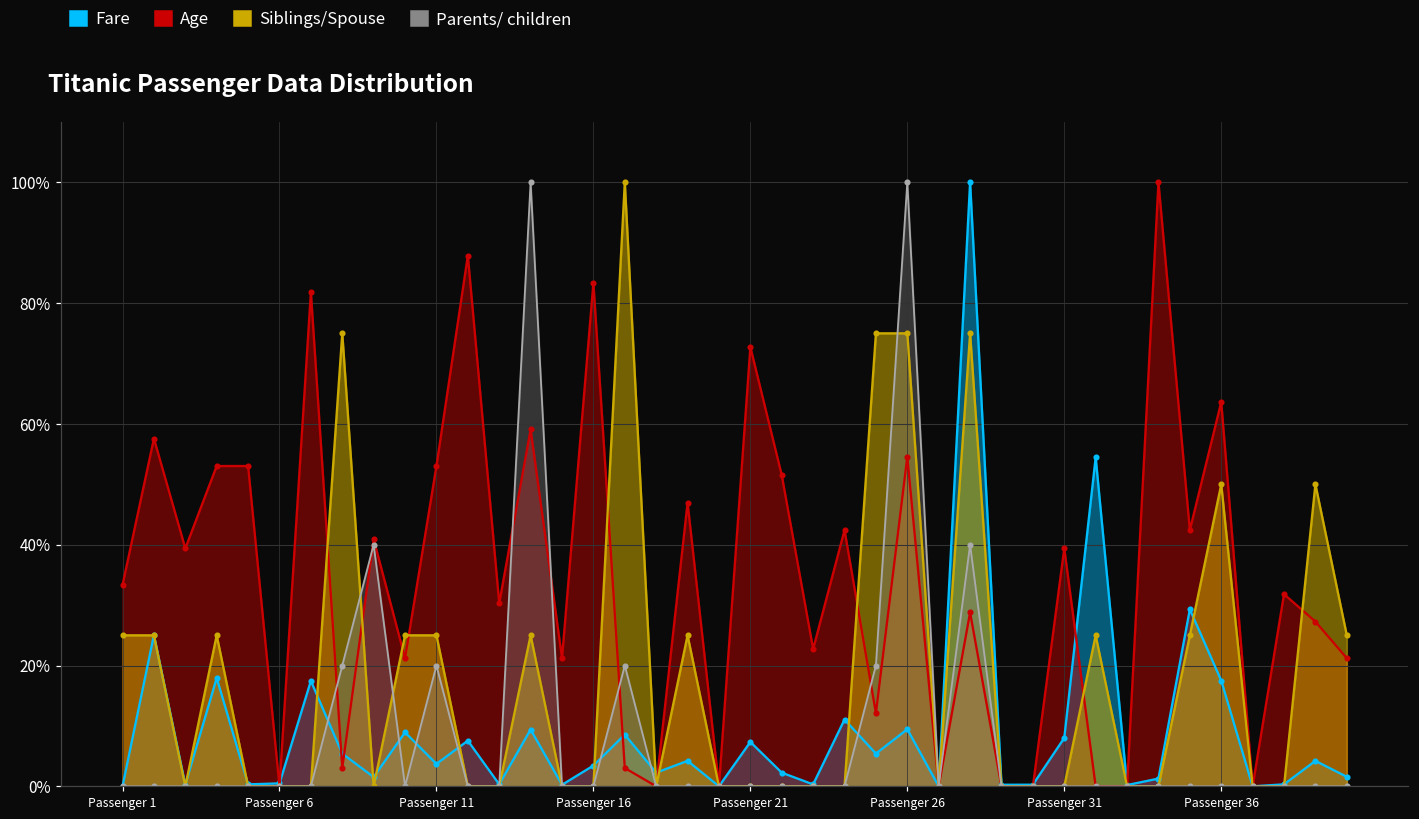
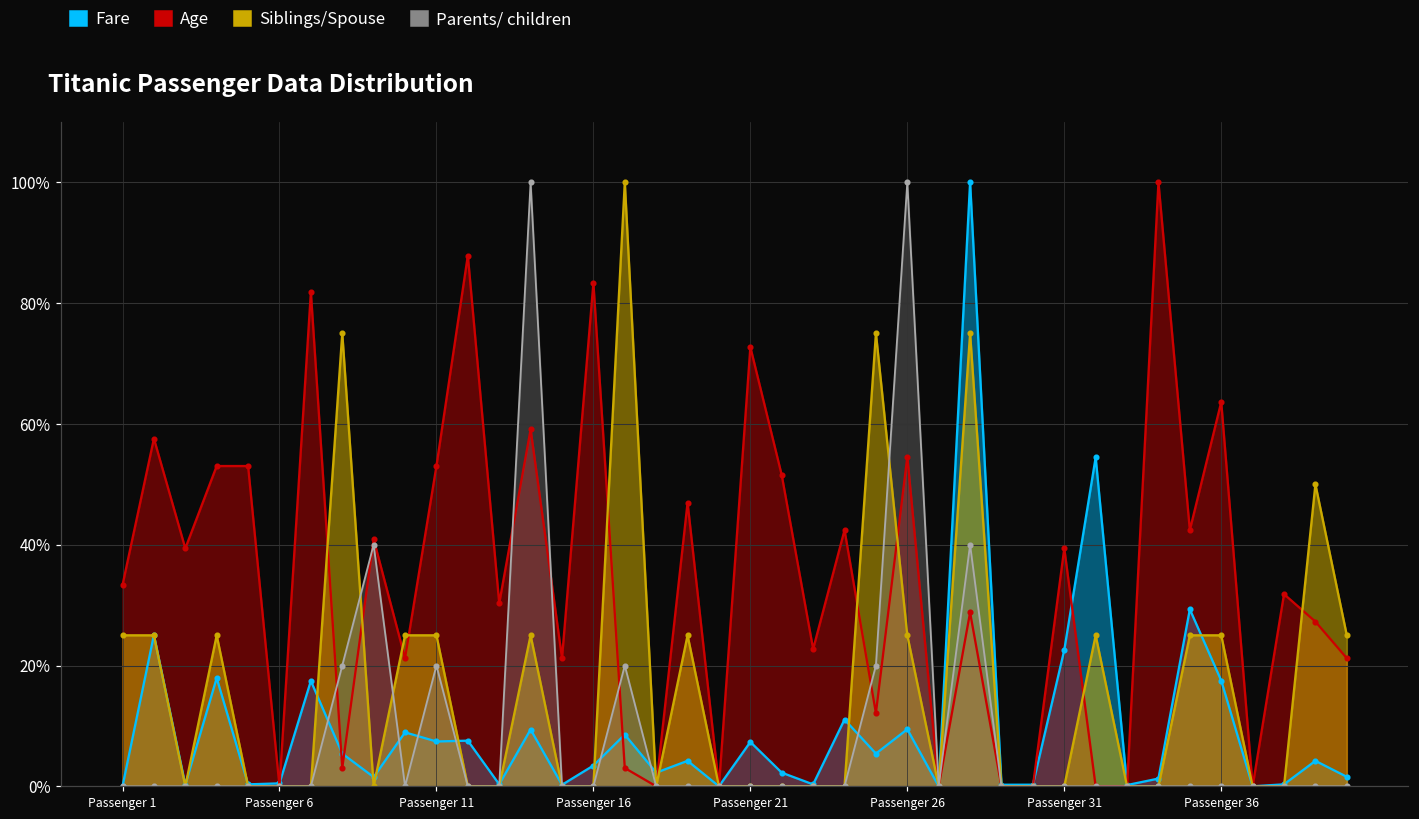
  {
    "Fare": {
      "Passenger 6": "0%",
-     "Passenger 11": "4%",
+     "Passenger 11": "7%",
      "Passenger 16": "3%",
      "Passenger 21": "7%",
      "Passenger 26": "9%",
-     "Passenger 31": "8%",
+     "Passenger 31": "23%",
      "Passenger 36": "18%"
    },
    "Age": {
      "Passenger 1": "33%",
      "Passenger 11": "53%",
      "Passenger 16": "83%",
      "Passenger 21": "73%",
      "Passenger 26": "55%",
      "Passenger 31": "39%",
      "Passenger 36": "64%"
    },
    "Siblings/Spouse": {
      "Passenger 1": "25%",
      "Passenger 11": "25%",
-     "Passenger 26": "75%",
-     "Passenger 36": "50%"
+     "Passenger 26": "25%",
+     "Passenger 36": "25%"
    },
    "Parents/ children": {
      "Passenger 11": "20%",
      "Passenger 26": "100%",
      "Passenger 36": "0%"
    }
  }
